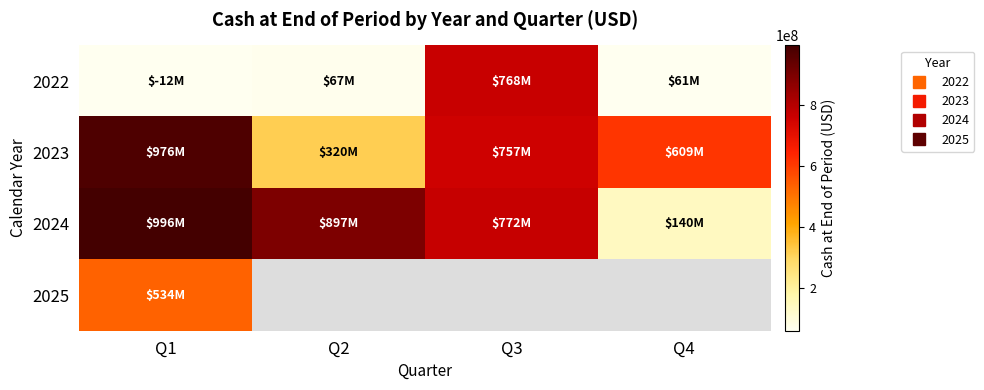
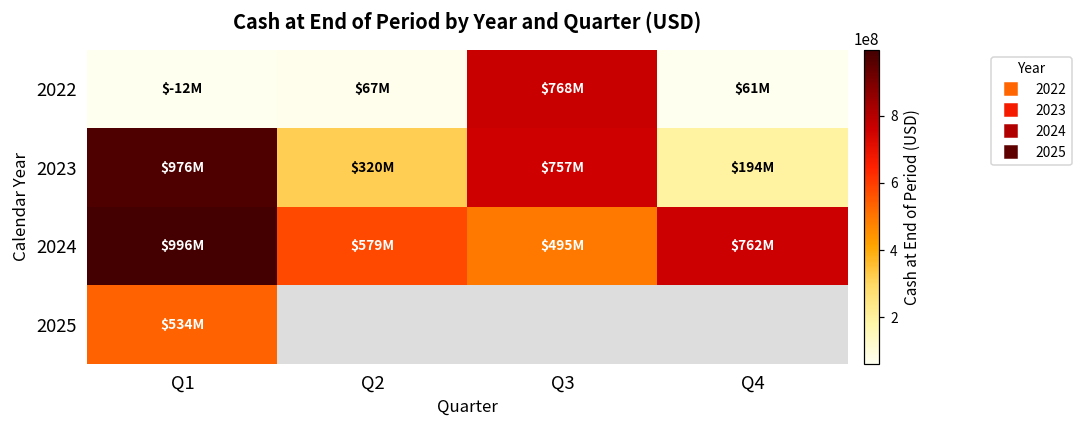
  {
    "2022": {
      "Q1": "$-12M",
      "Q2": "$67M",
      "Q3": "$768M",
      "Q4": "$61M"
    },
    "2023": {
      "Q1": "$976M",
      "Q2": "$320M",
      "Q3": "$757M",
-     "Q4": "$609M"
+     "Q4": "$194M"
    },
    "2024": {
      "Q1": "$996M",
-     "Q2": "$897M",
-     "Q3": "$772M",
-     "Q4": "$140M"
+     "Q2": "$579M",
+     "Q3": "$495M",
+     "Q4": "$762M"
    },
    "2025": {
      "Q1": "$534M"
    }
  }
